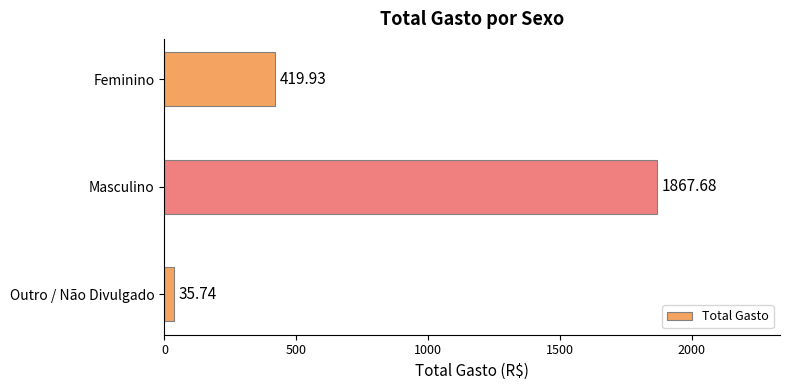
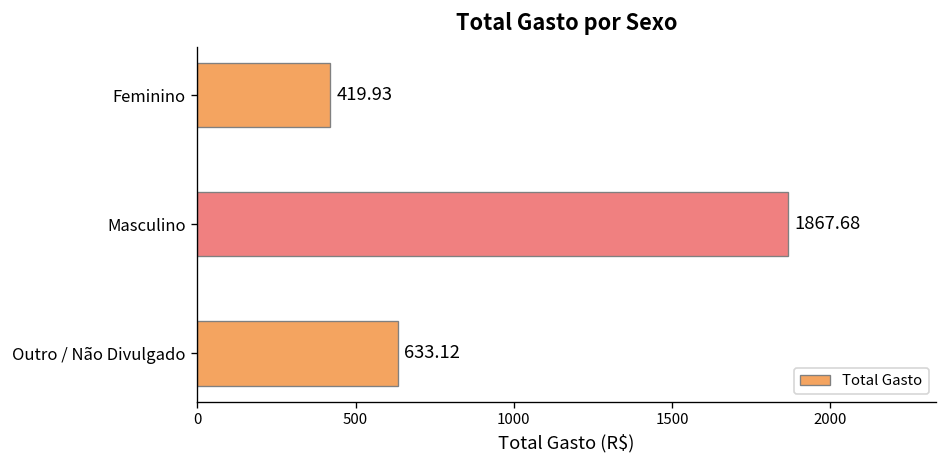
  {
    "Feminino": 419.93,
    "Masculino": 1867.68,
-   "Outro / Não Divulgado": 35.74
+   "Outro / Não Divulgado": 633.12
  }
